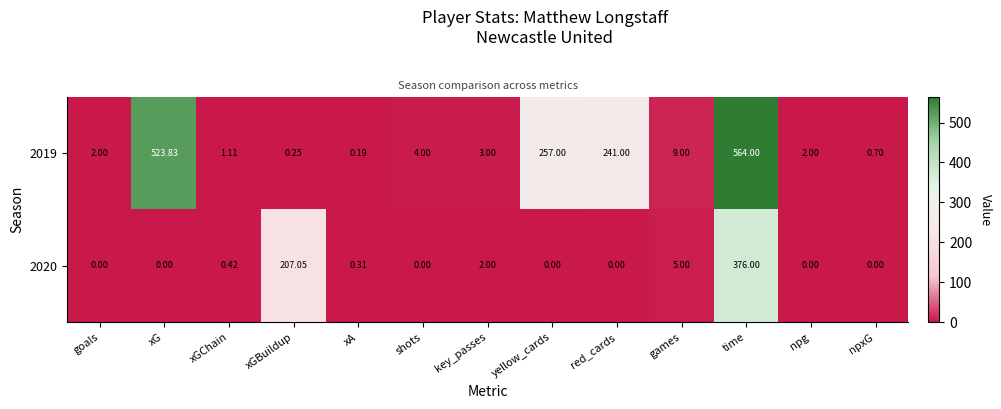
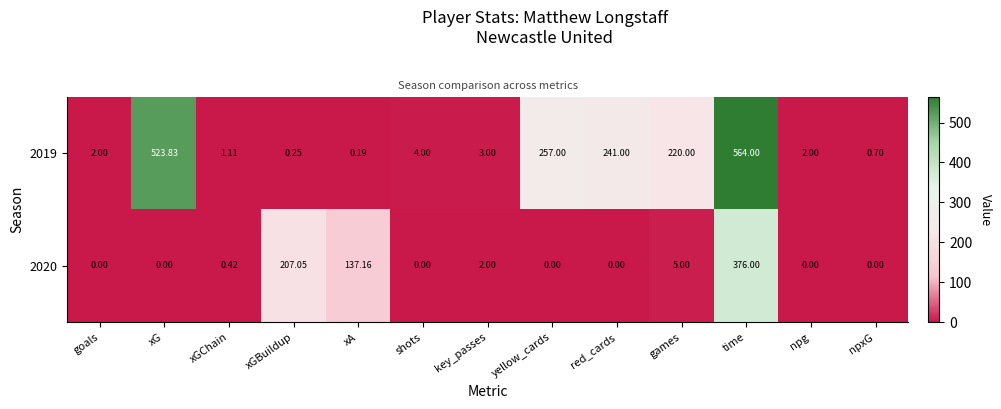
  {
    "2019": {
      "goals": 2.00,
      "xG": 523.83,
      "xGChain": 1.11,
      "xGBuildup": 0.25,
      "xA": 0.19,
      "shots": 4.00,
      "key_passes": 3.00,
      "yellow_cards": 257.00,
      "red_cards": 241.00,
-     "games": 9.00,
+     "games": 220.00,
      "time": 564.00,
      "npg": 2.00,
      "npxG": 0.70
    },
    "2020": {
      "goals": 0.00,
      "xG": 0.00,
      "xGChain": 0.42,
      "xGBuildup": 207.05,
-     "xA": 0.31,
+     "xA": 137.16,
      "shots": 0.00,
      "key_passes": 2.00,
      "yellow_cards": 0.00,
      "red_cards": 0.00,
      "games": 5.00,
      "time": 376.00,
      "npg": 0.00,
      "npxG": 0.00
    }
  }
